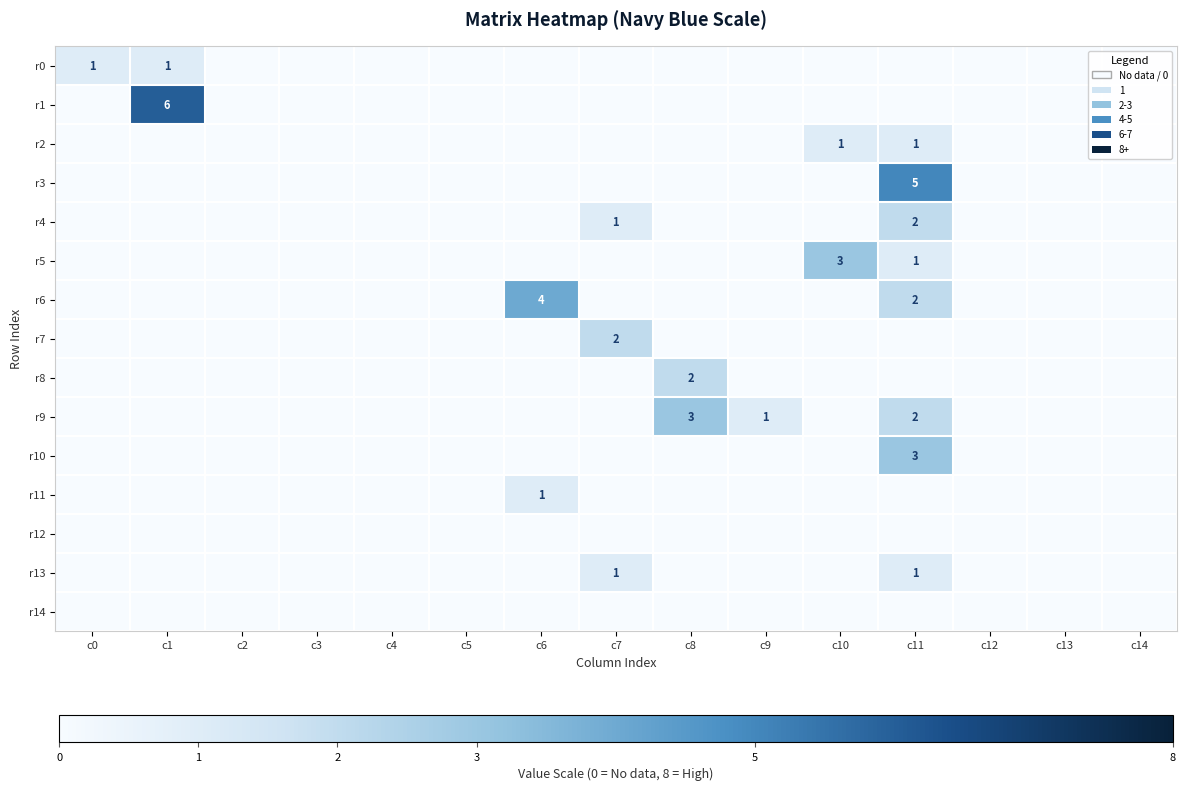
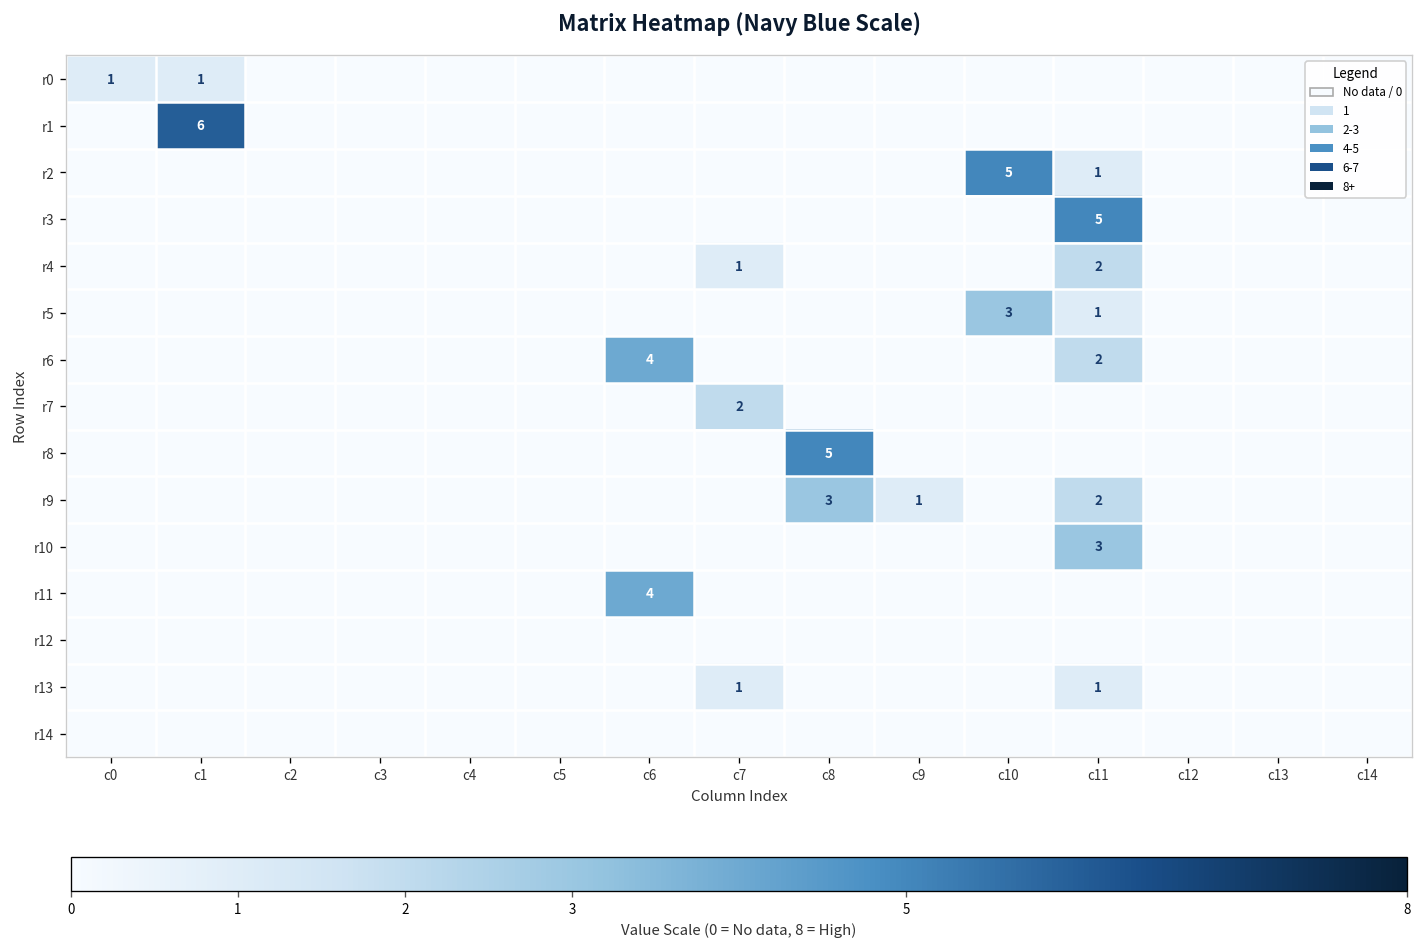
  {
    "r0": {
      "c0": 1,
      "c1": 1
    },
    "r1": {
      "c1": 6
    },
    "r2": {
-     "c10": 1,
+     "c10": 5,
      "c11": 1
    },
    "r3": {
      "c11": 5
    },
    "r4": {
      "c7": 1,
      "c11": 2
    },
    "r5": {
      "c10": 3,
      "c11": 1
    },
    "r6": {
      "c6": 4,
      "c11": 2
    },
    "r7": {
      "c7": 2
    },
    "r8": {
-     "c8": 2
+     "c8": 5
    },
    "r9": {
      "c8": 3,
      "c9": 1,
      "c11": 2
    },
    "r10": {
      "c11": 3
    },
    "r11": {
-     "c6": 1
+     "c6": 4
    },
    "r13": {
      "c7": 1,
      "c11": 1
    }
  }
